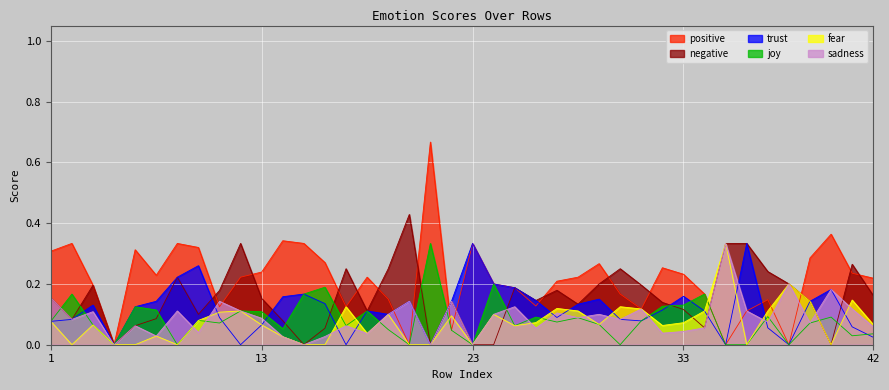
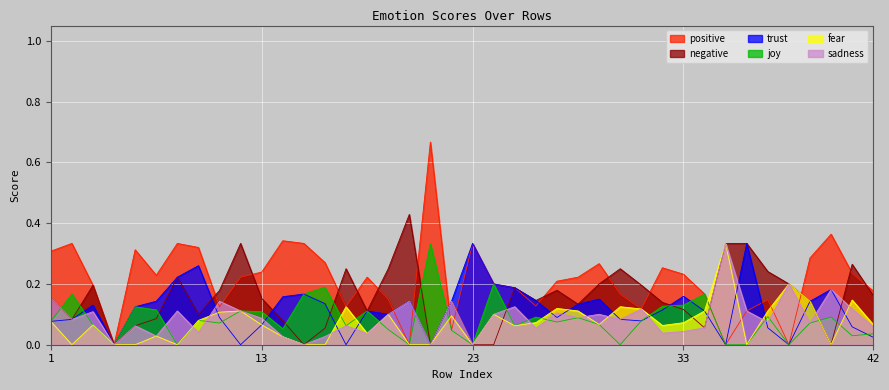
  {
    "positive": {
-     "42": 0.22
+     "42": 0.18
    },
    "negative": {
      "42": 0.16
    },
    "trust": {
      "42": 0.02
    },
    "joy": {
      "42": 0.04
    }
  }
